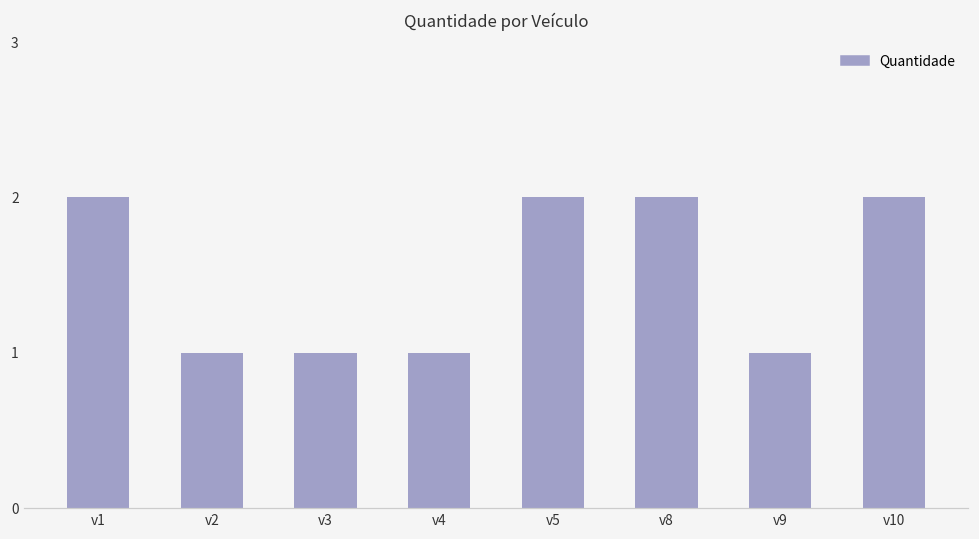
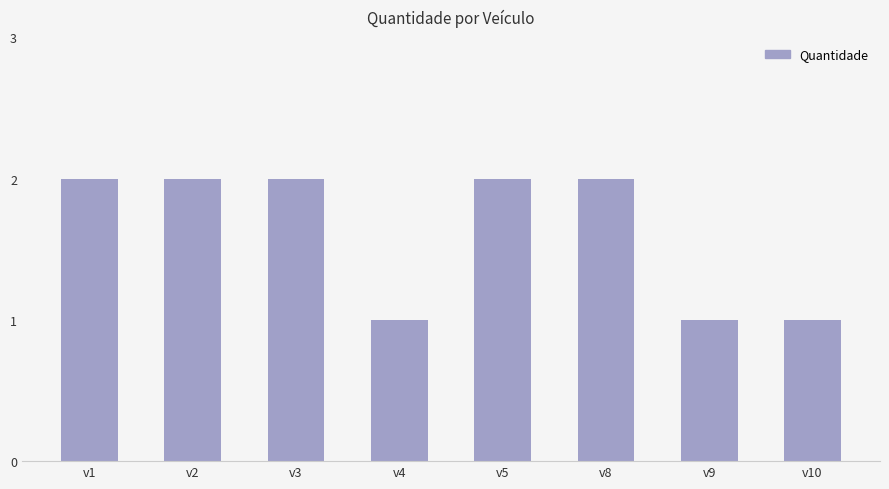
  {
    "v1": 2,
-   "v2": 1,
-   "v3": 1,
+   "v2": 2,
+   "v3": 2,
    "v4": 1,
    "v5": 2,
    "v8": 2,
    "v9": 1,
-   "v10": 2
+   "v10": 1
  }
